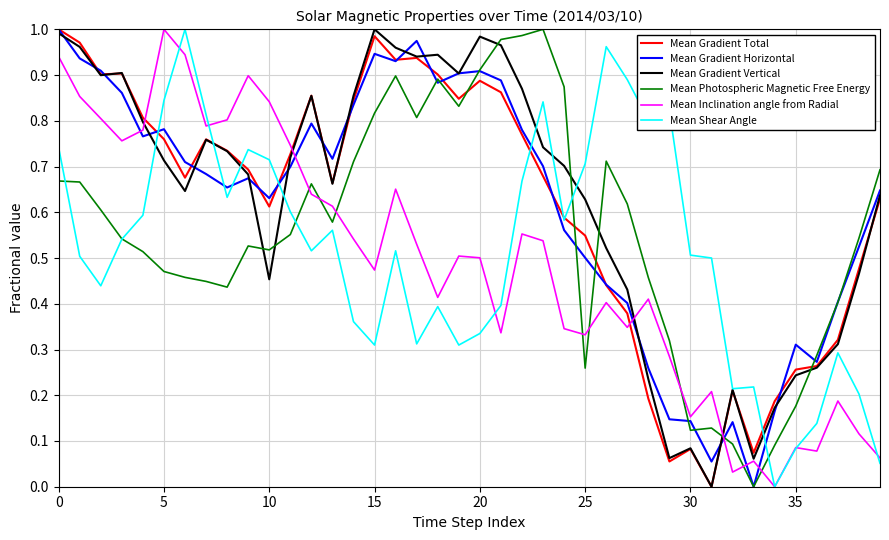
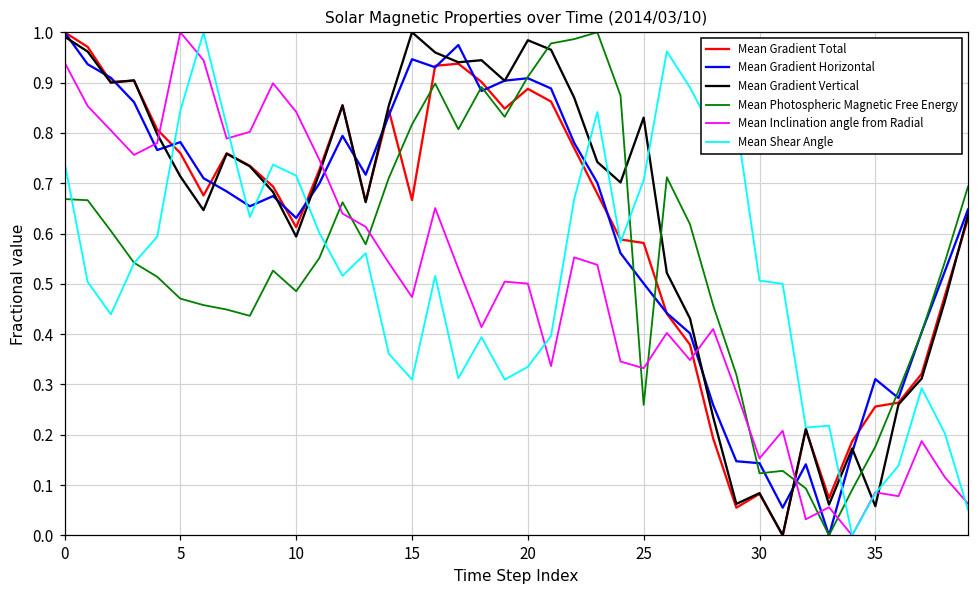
  {
    "Mean Gradient Total": {
      "5": 0.76,
      "10": 0.61,
-     "15": 0.98,
+     "15": 0.67,
      "20": 0.89,
-     "25": 0.55,
+     "25": 0.58,
      "35": 0.26
    },
    "Mean Gradient Horizontal": {
      "5": 0.78,
      "10": 0.63,
      "15": 0.95,
      "25": 0.50,
      "30": 0.14,
      "35": 0.31
    },
    "Mean Gradient Vertical": {
      "0": 0.99,
      "5": 0.71,
-     "10": 0.45,
+     "10": 0.59,
      "15": 1.00,
      "20": 0.98,
-     "25": 0.63,
-     "35": 0.24
+     "25": 0.83,
+     "35": 0.06
    },
    "Mean Photospheric Magnetic Free Energy": {
      "0": 0.67,
      "5": 0.47,
-     "10": 0.52,
+     "10": 0.49,
      "15": 0.82,
      "25": 0.26,
      "30": 0.12,
      "35": 0.18
    },
    "Mean Inclination angle from Radial": {
      "0": 0.94,
      "5": 1.00,
      "10": 0.84,
      "15": 0.47,
      "20": 0.50,
      "25": 0.33,
      "30": 0.15
    },
    "Mean Shear Angle": {
      "0": 0.74,
      "5": 0.84,
      "10": 0.71,
      "15": 0.31,
      "20": 0.34,
      "25": 0.71,
      "30": 0.51
    }
  }
